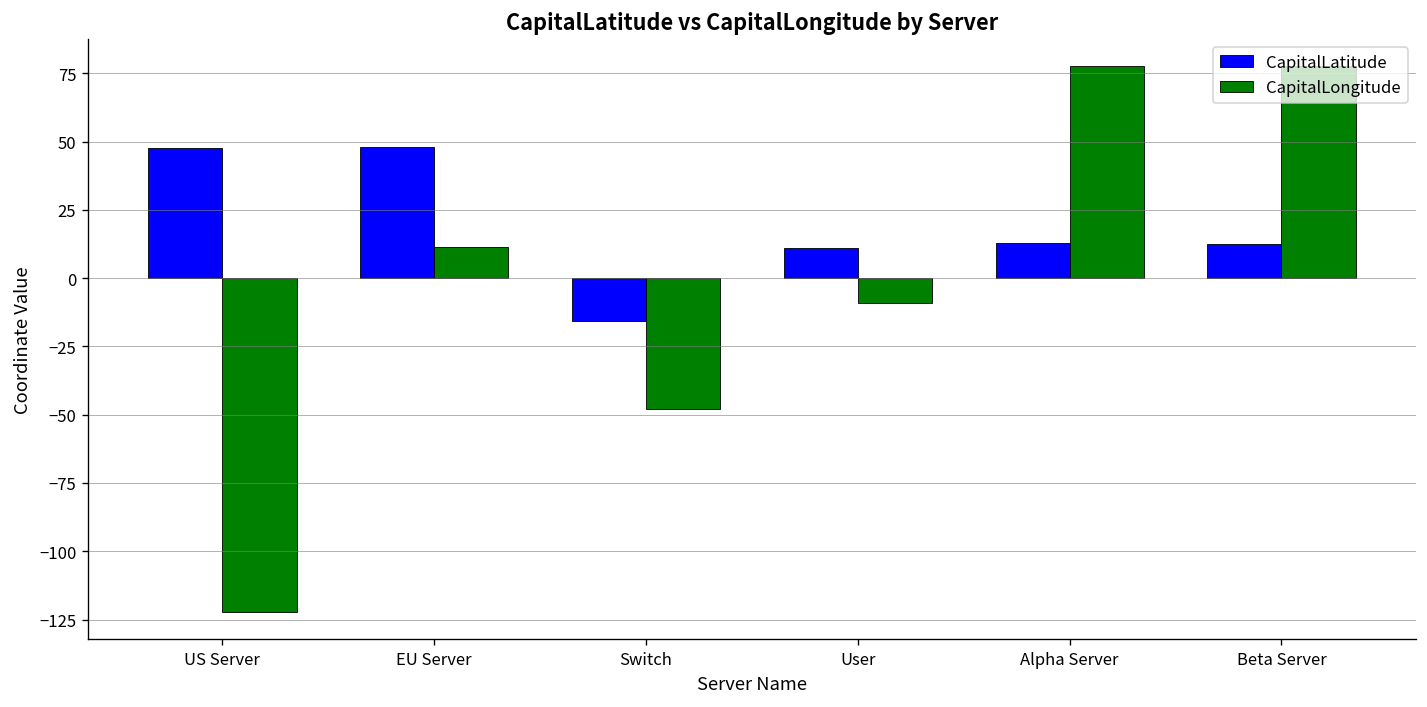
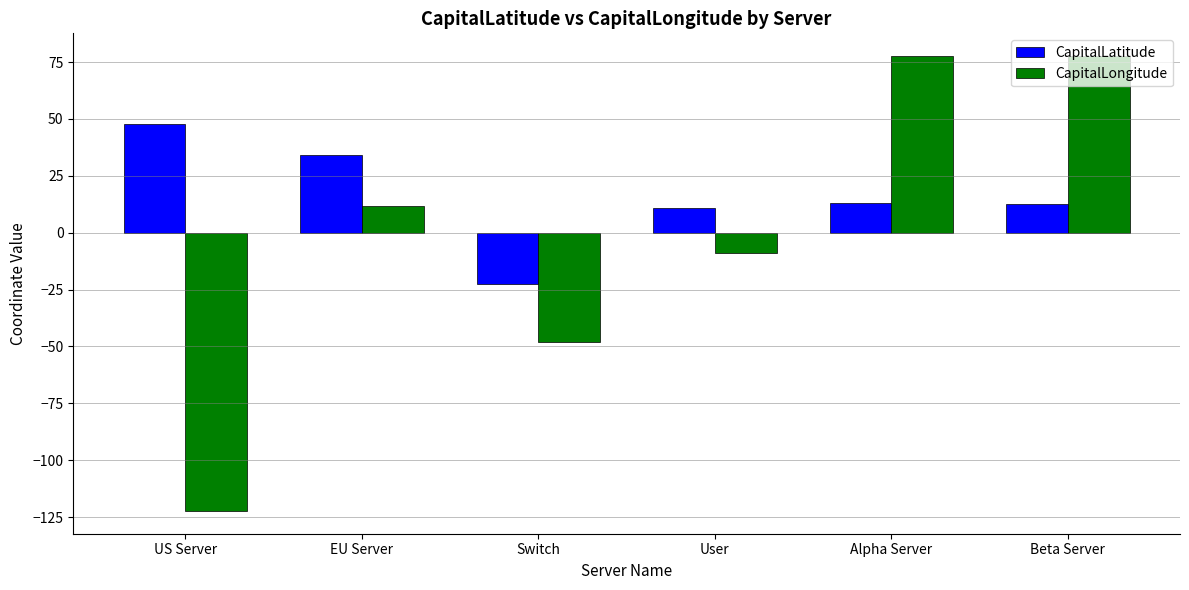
  {
    "CapitalLatitude": {
      "US Server": 48,
-     "EU Server": 48,
-     "Switch": -16,
+     "EU Server": 34,
+     "Switch": -22,
      "User": 11,
      "Alpha Server": 13,
      "Beta Server": 13
    },
    "CapitalLongitude": {
      "US Server": -122,
      "EU Server": 12,
      "Switch": -48,
      "User": -9,
      "Alpha Server": 78
    }
  }
